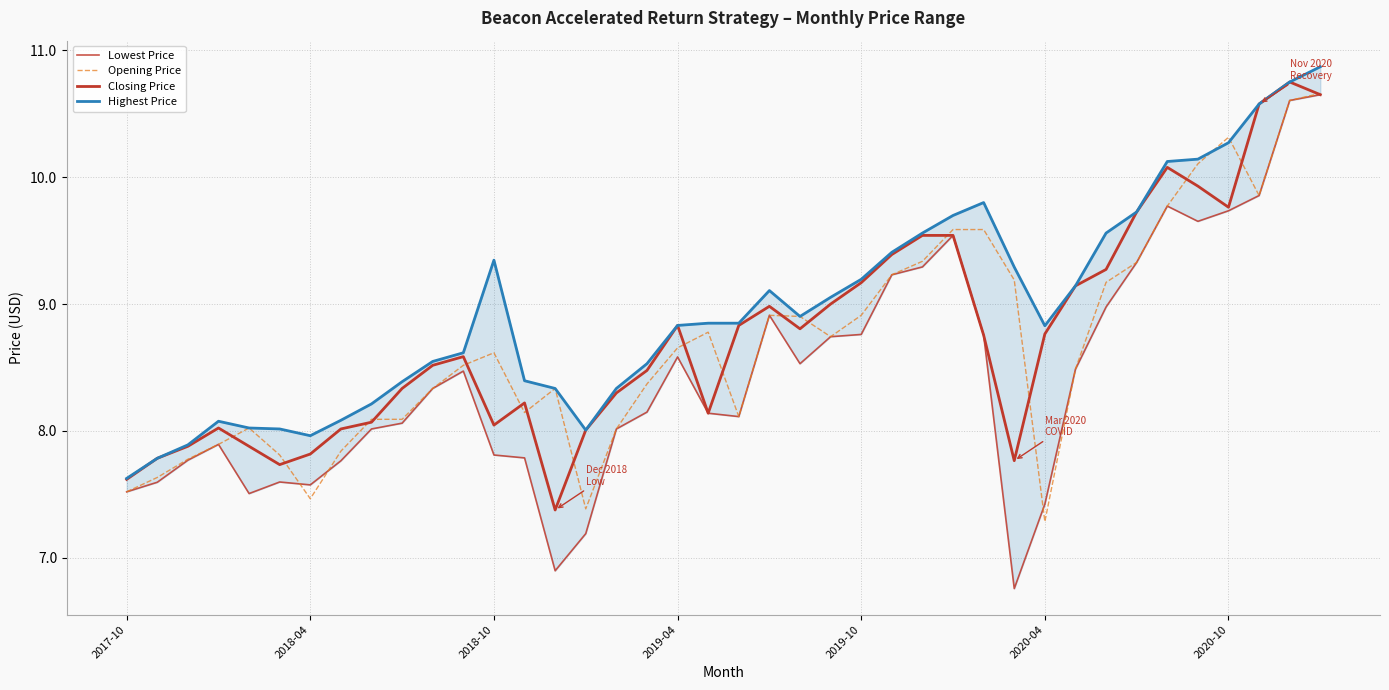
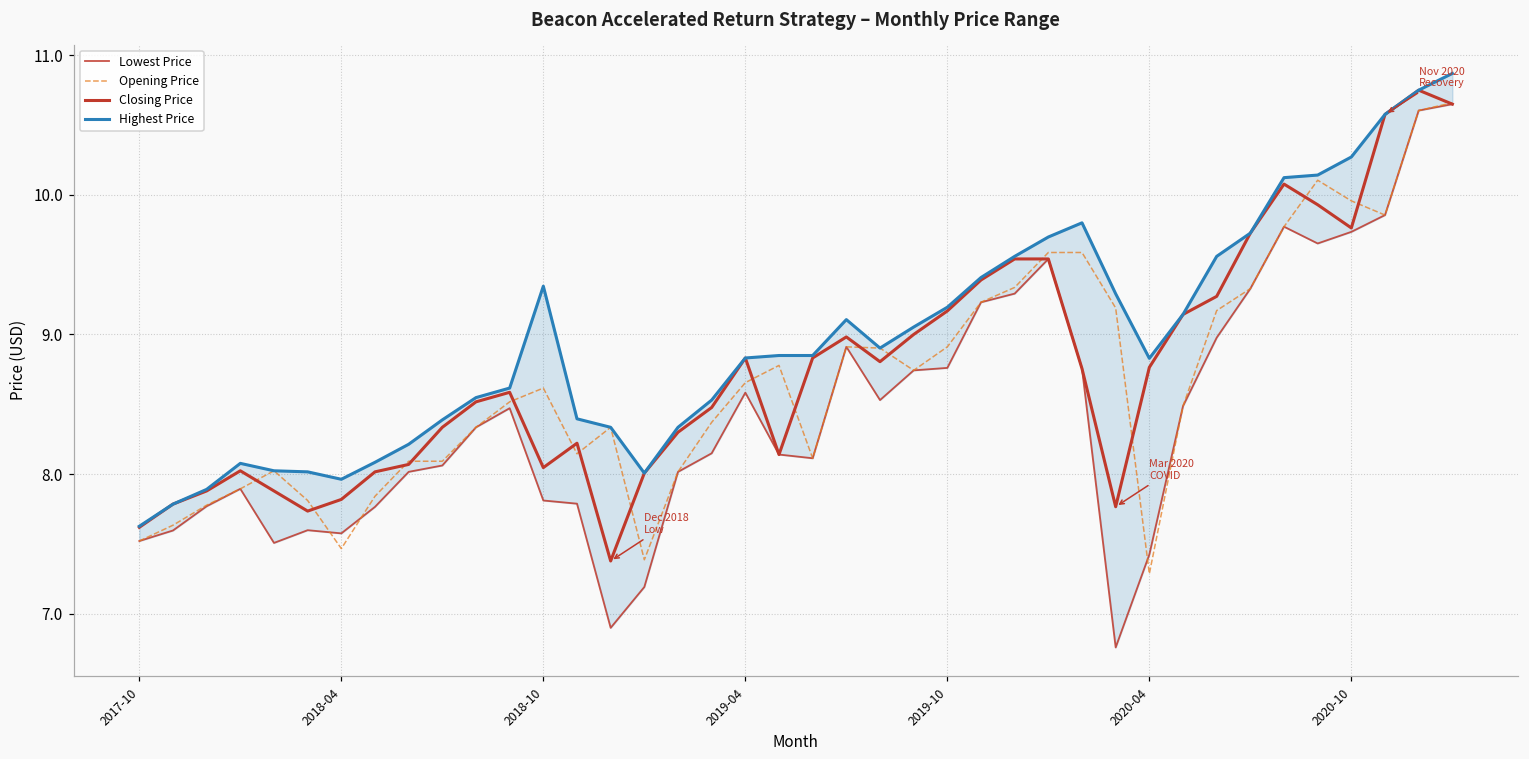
  {
    "Opening Price": {
      "2018-04": 7.47,
      "2018-10": 8.62,
      "2019-04": 8.66,
      "2019-10": 8.91,
      "2020-04": 7.29,
-     "2020-10": 10.31
+     "2020-10": 9.96
    },
    "Highest Price": {
      "2018-04": 7.96,
      "2018-10": 9.35,
      "2019-10": 9.20,
      "2020-04": 8.83,
      "2020-10": 10.27
    }
  }
